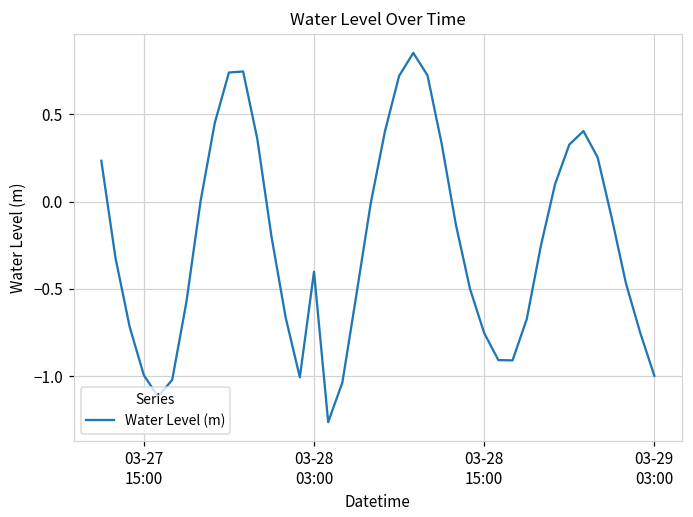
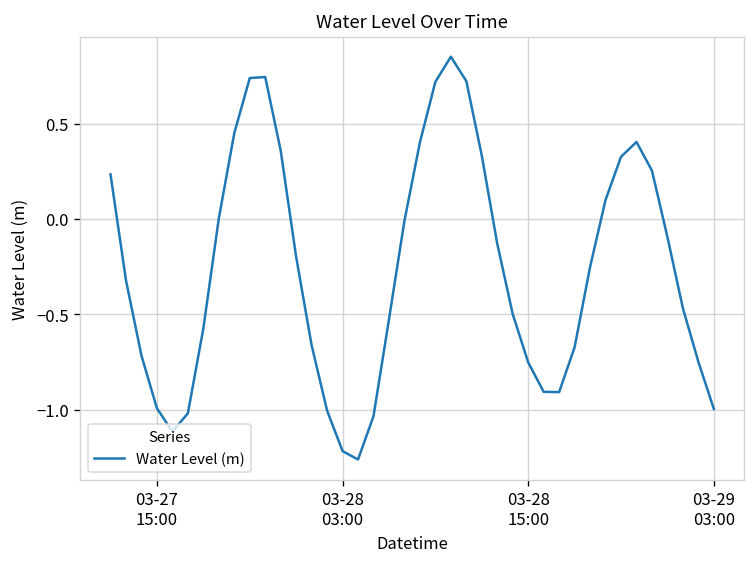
  {
    "03-27 15:00": -0.99,
-   "03-28 03:00": -0.40,
+   "03-28 03:00": -1.22,
    "03-28 15:00": -0.75,
    "03-29 03:00": -1.00
  }
